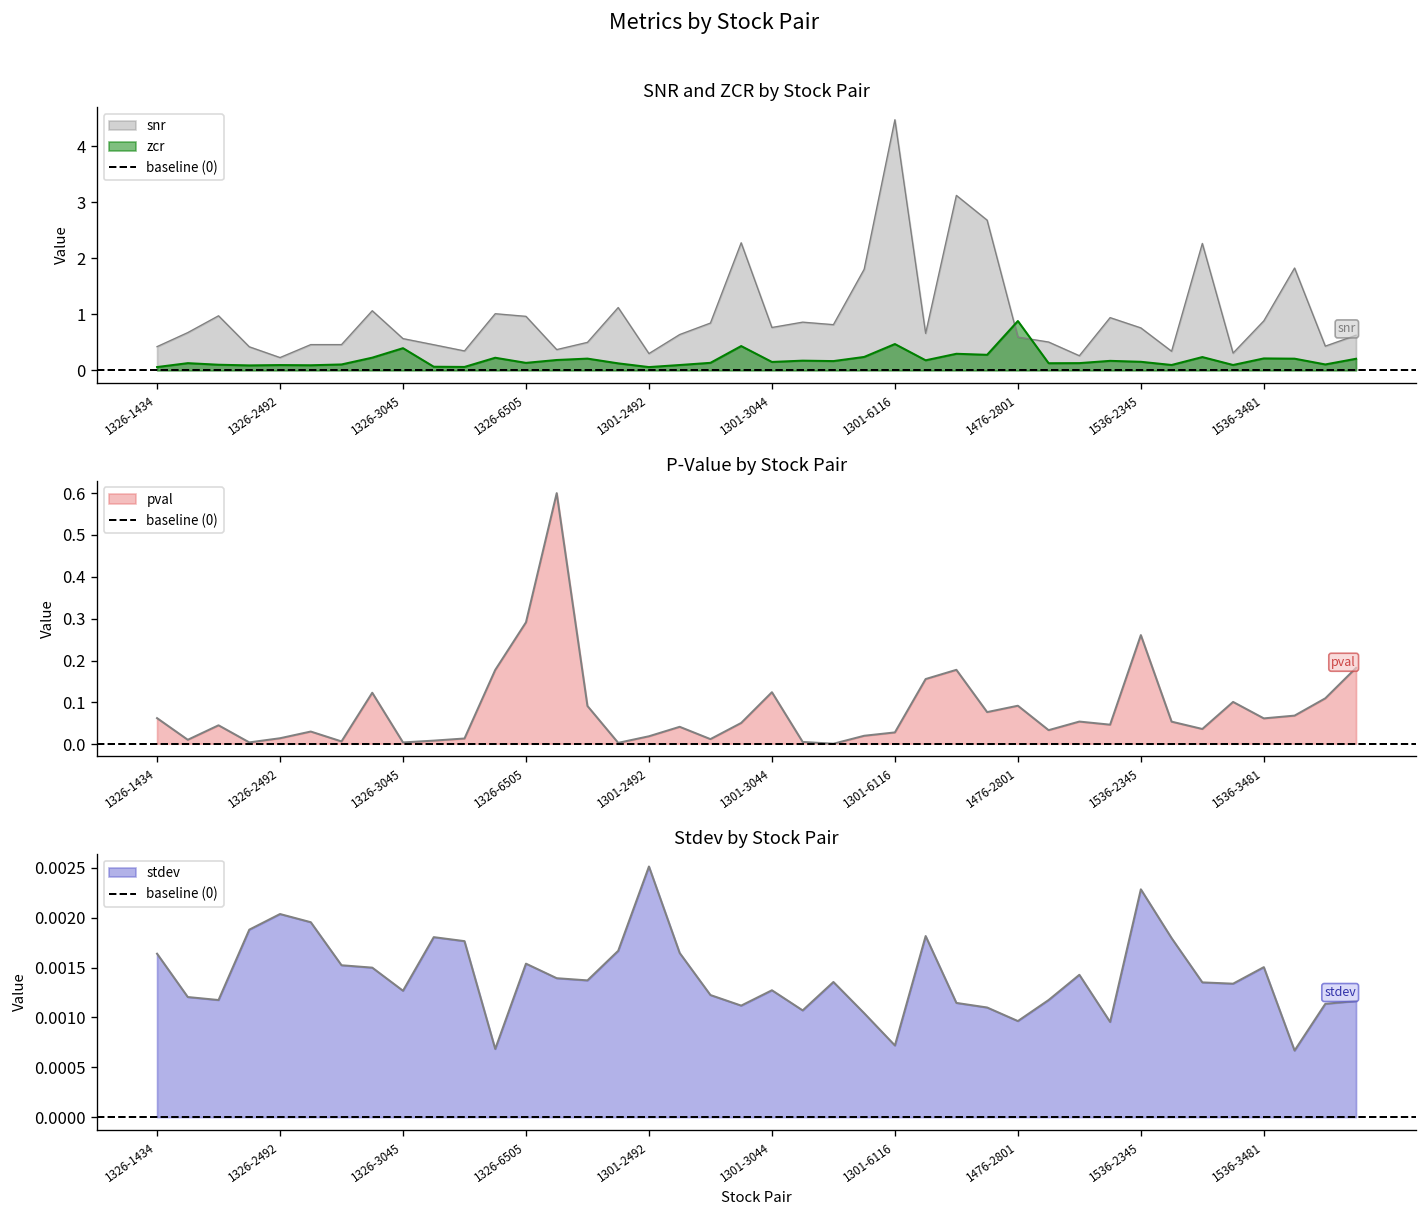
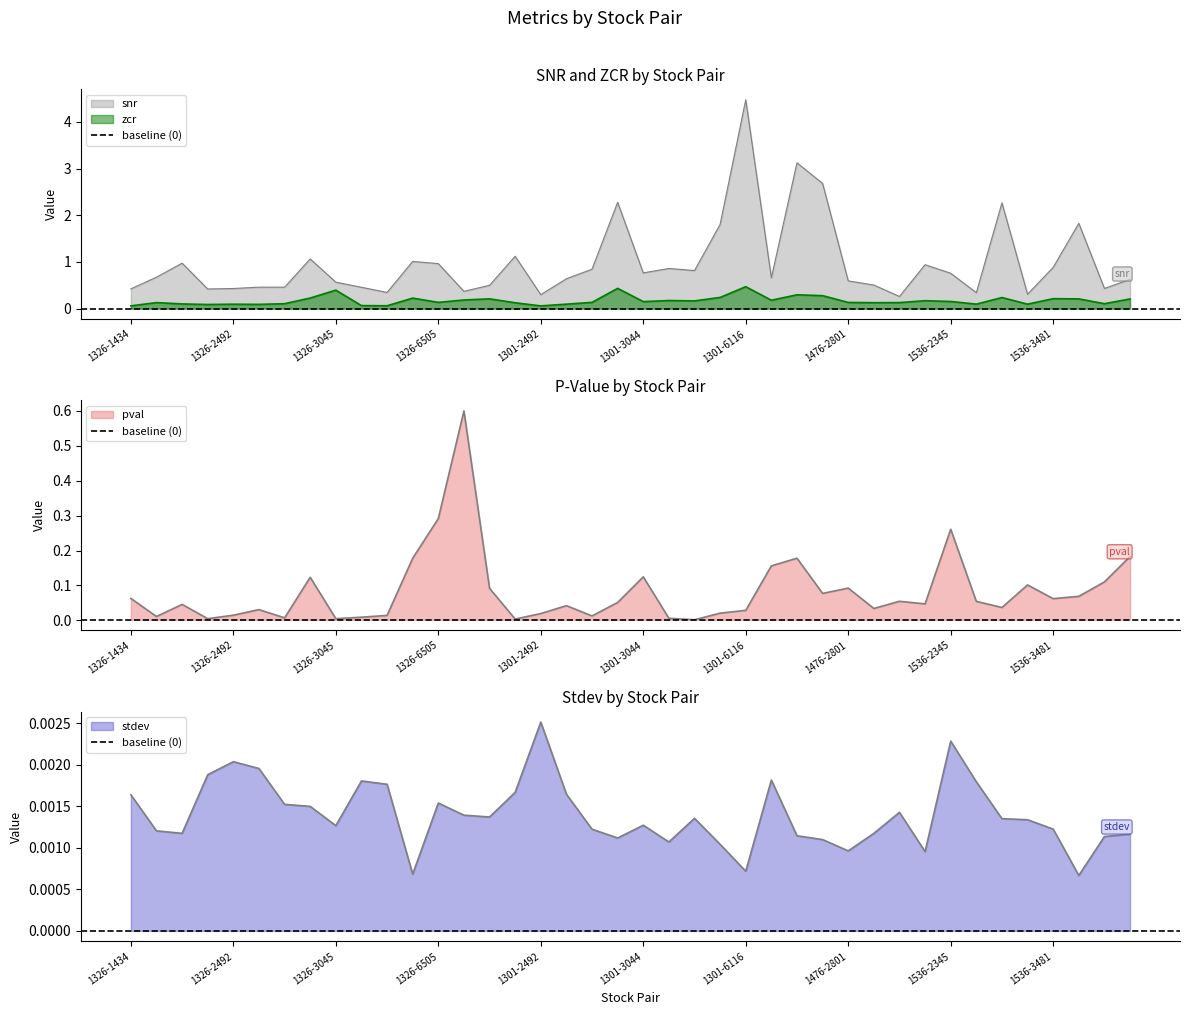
  {
    "SNR and ZCR by Stock Pair": {
      "snr": {
        "1326-1434": 0.4,
-       "1326-2492": 0.2,
+       "1326-2492": 0.4,
        "1326-3045": 0.6,
        "1326-6505": 1.0,
        "1301-2492": 0.3,
        "1301-3044": 0.8,
        "1301-6116": 4.5,
        "1476-2801": 0.6,
        "1536-2345": 0.8,
        "1536-3481": 0.9
      },
      "zcr": {
        "1326-1434": 0.1,
        "1326-2492": 0.1,
        "1326-3045": 0.4,
        "1326-6505": 0.1,
        "1301-2492": 0.1,
        "1301-3044": 0.2,
        "1301-6116": 0.5,
-       "1476-2801": 0.9,
+       "1476-2801": 0.1,
        "1536-2345": 0.2,
        "1536-3481": 0.2
      }
    },
    "P-Value by Stock Pair": {
      "1326-1434": 0.06,
      "1326-2492": 0.01,
      "1326-3045": 0.00,
      "1326-6505": 0.29,
      "1301-2492": 0.02,
      "1301-3044": 0.12,
      "1301-6116": 0.03,
      "1476-2801": 0.09,
      "1536-2345": 0.26,
      "1536-3481": 0.06
    },
    "Stdev by Stock Pair": {
      "1326-1434": 0.0016,
      "1326-2492": 0.0020,
      "1326-3045": 0.0013,
      "1326-6505": 0.0015,
      "1301-2492": 0.0025,
      "1301-3044": 0.0013,
      "1301-6116": 0.0007,
      "1476-2801": 0.0010,
      "1536-2345": 0.0023,
-     "1536-3481": 0.0015
+     "1536-3481": 0.0012
    }
  }
